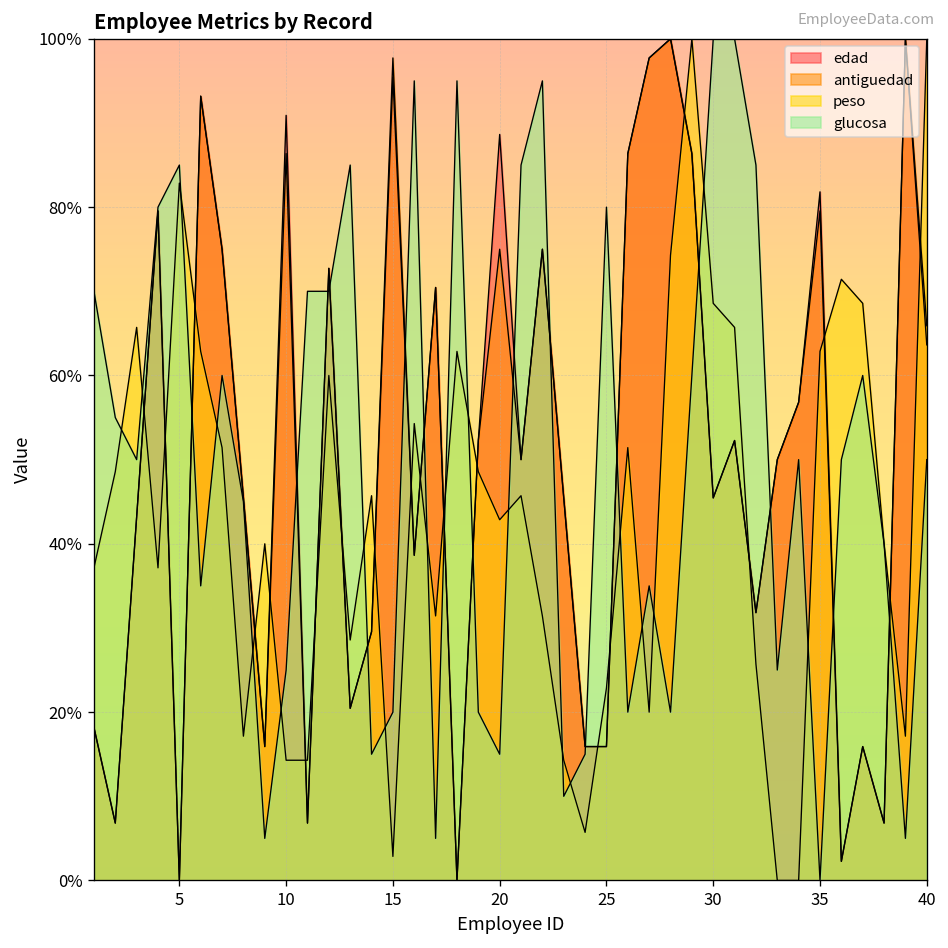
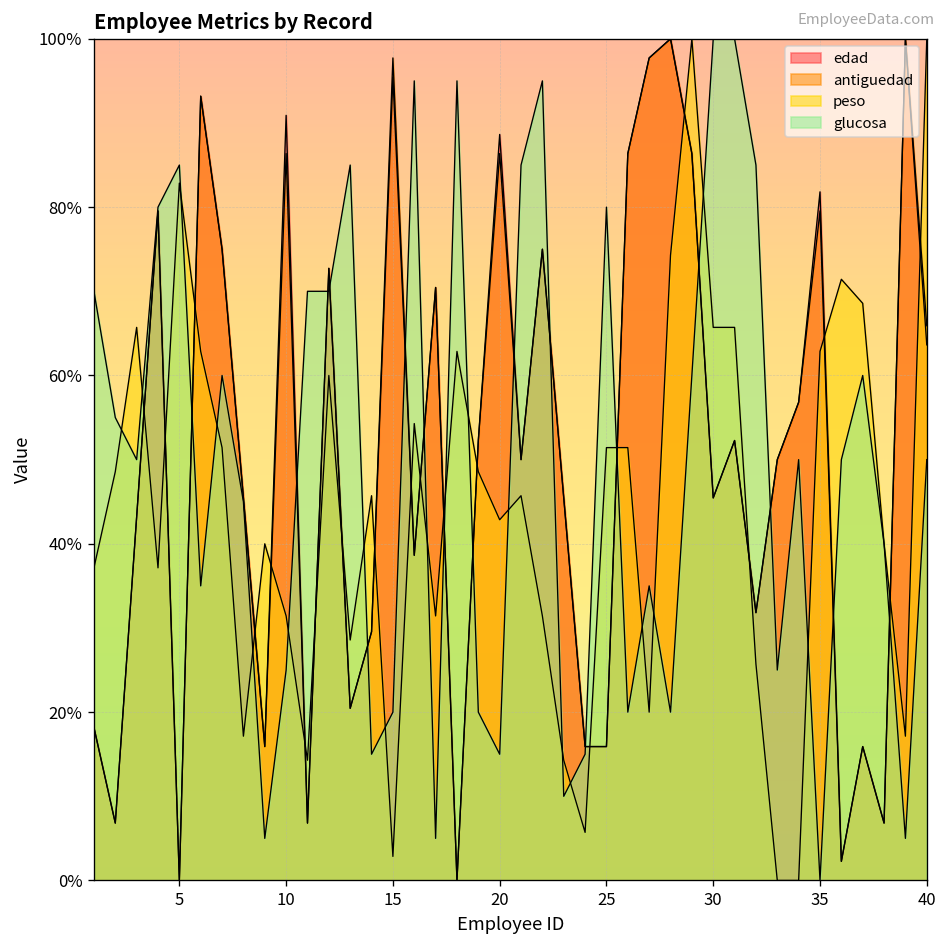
  {
    "edad": {
      "10": "91%",
      "15": "95%",
      "20": "89%",
      "35": "82%",
      "40": "64%"
    },
    "antiguedad": {
      "10": "86%",
      "15": "98%",
-     "20": "75%",
+     "20": "86%",
      "35": "80%",
      "40": "66%"
    },
    "peso": {
      "5": "83%",
-     "10": "14%",
+     "10": "31%",
      "15": "3%",
      "20": "43%",
-     "25": "23%",
-     "30": "69%",
+     "25": "51%",
+     "30": "66%",
      "35": "63%",
      "40": "100%"
    },
    "glucosa": {
      "5": "85%",
      "10": "25%",
      "15": "20%",
      "20": "15%",
      "25": "80%",
      "30": "100%",
      "35": "0%",
      "40": "50%"
    }
  }
